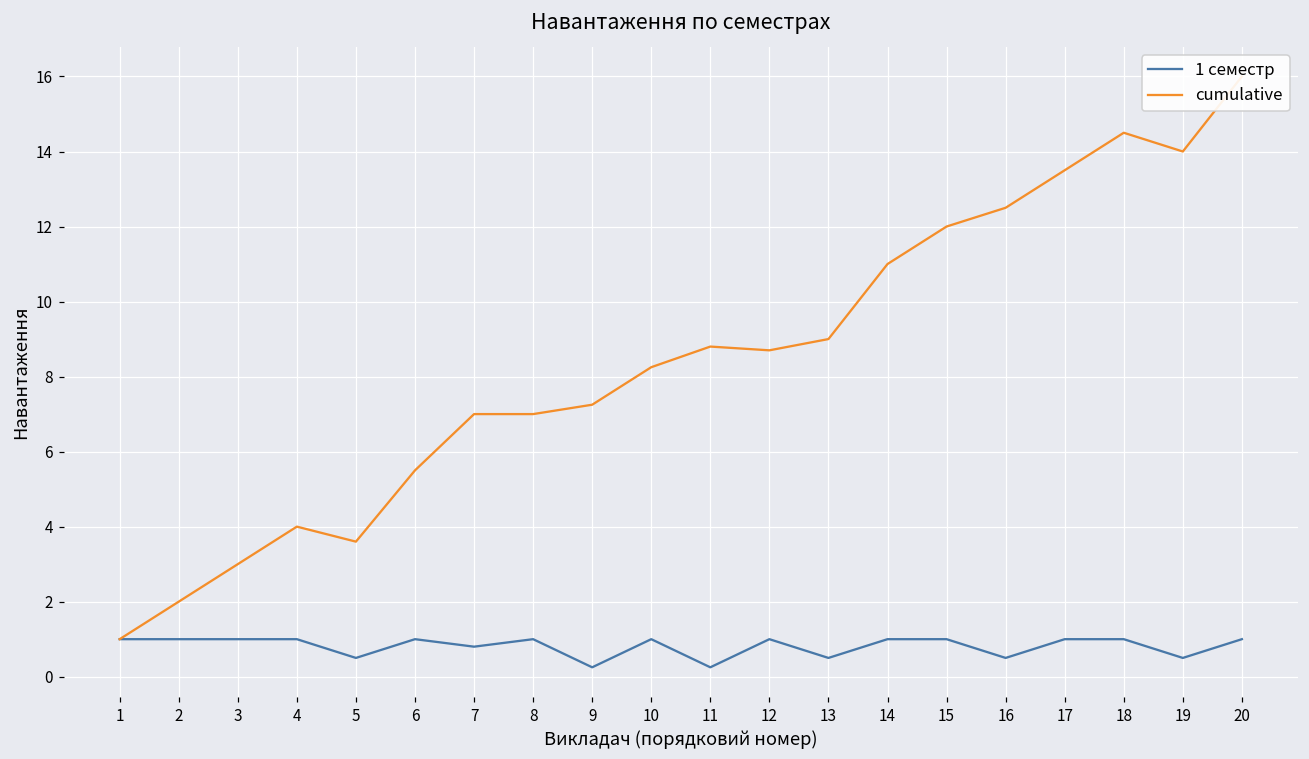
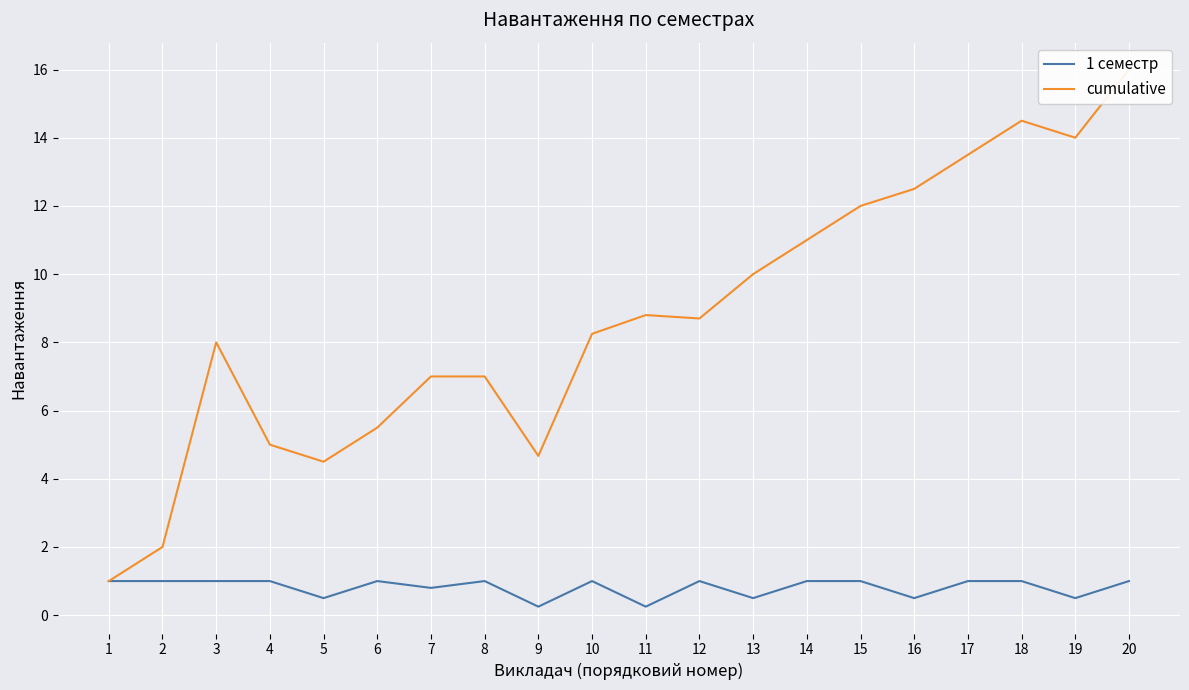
  {
    "1 семестр": {
      "2": 1.0,
      "3": 1.0,
      "4": 1.0,
      "5": 0.5,
      "6": 1.0,
      "7": 0.8,
      "8": 1.0,
      "9": 0.3,
      "10": 1.0,
      "11": 0.3,
      "12": 1.0,
      "13": 0.5,
      "14": 1.0,
      "15": 1.0,
      "16": 0.5,
      "17": 1.0,
      "18": 1.0,
      "19": 0.5,
      "20": 1.0
    },
    "cumulative": {
      "2": 2.0,
-     "3": 3,
-     "4": 4,
-     "5": 3.6,
+     "3": 8,
+     "4": 5,
+     "5": 4.5,
      "6": 5.5,
      "7": 7.0,
      "8": 7.0,
-     "9": 7.3,
+     "9": 4.7,
      "10": 8.3,
      "11": 8.8,
      "12": 8.7,
-     "13": 9,
+     "13": 10,
      "14": 11.0,
      "15": 12.0,
      "16": 12.5,
      "17": 13.5,
      "18": 14.5,
      "19": 14.0
    }
  }
